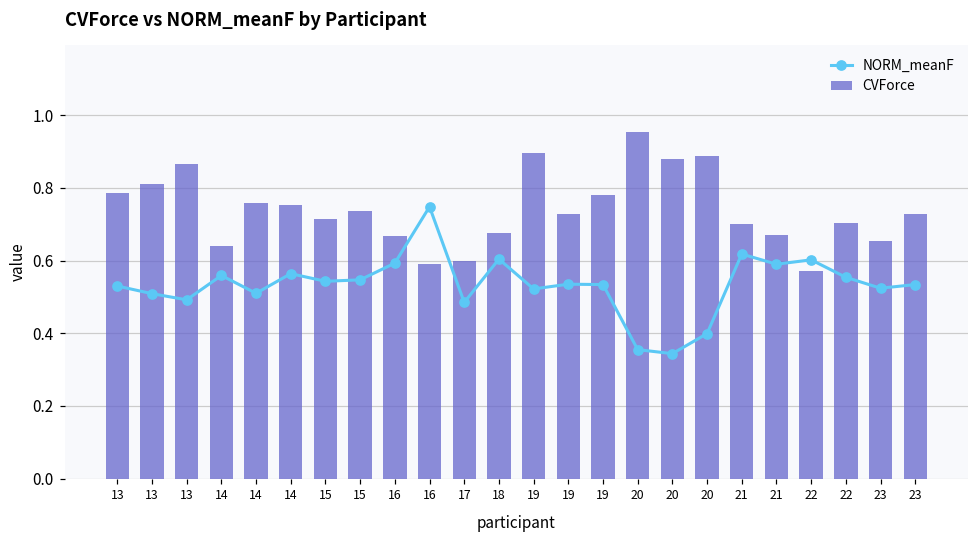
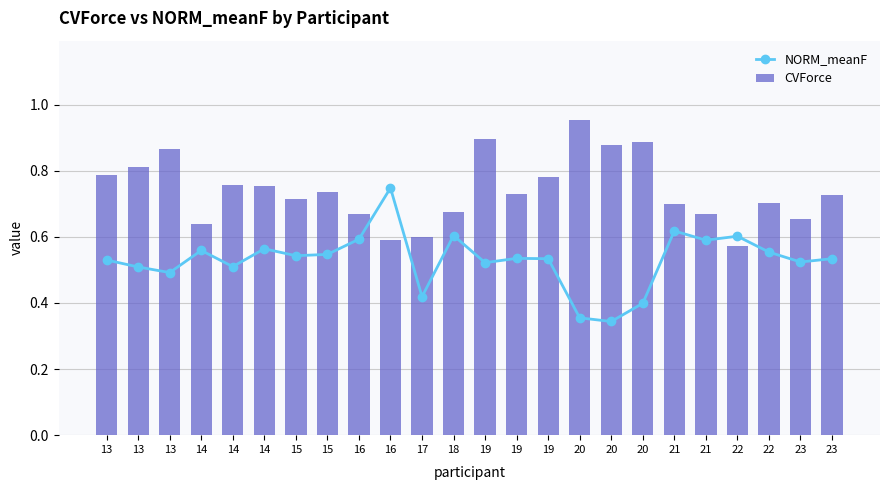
  {
    "NORM_meanF": {
-     "17": 0.49,
+     "17": 0.42,
      "18": 0.60
    },
    "CVForce": {
      "17": 0.60,
      "18": 0.68
    }
  }
